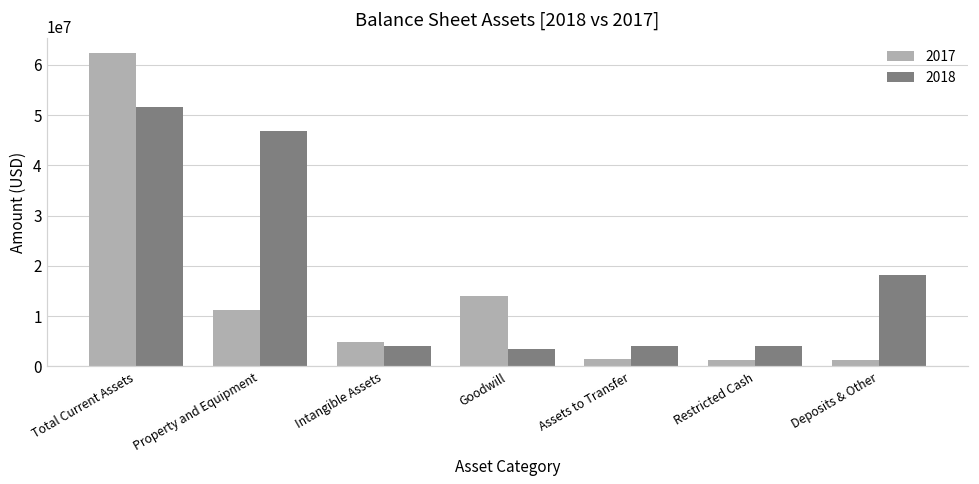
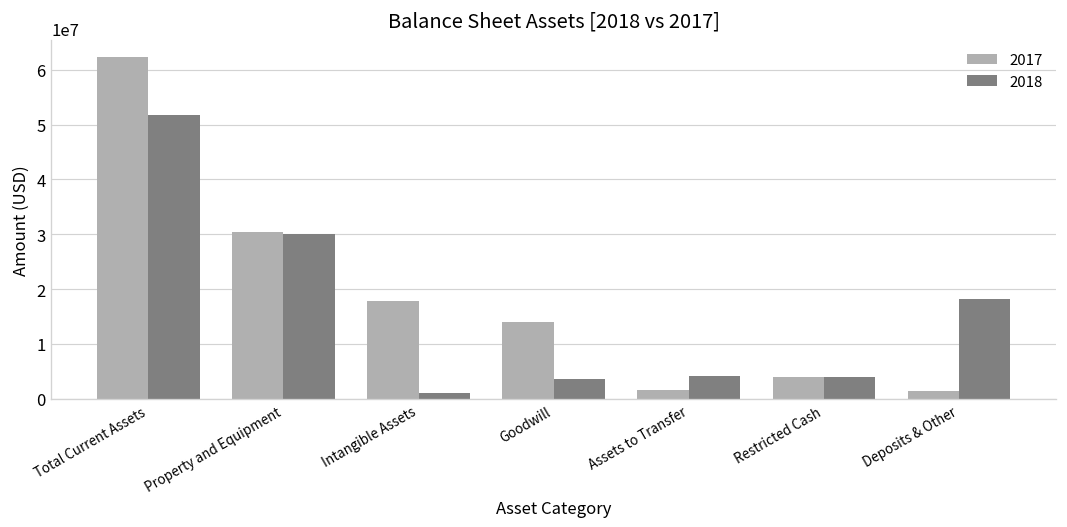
  {
    "2017": {
      "Total Current Assets": 62000000,
-     "Property and Equipment": 11000000,
-     "Intangible Assets": 5000000,
+     "Property and Equipment": 30000000,
+     "Intangible Assets": 18000000,
      "Goodwill": 14000000,
      "Assets to Transfer": 1000000,
-     "Restricted Cash": 1000000,
+     "Restricted Cash": 4000000,
      "Deposits & Other": 1000000
    },
    "2018": {
      "Total Current Assets": 52000000,
-     "Property and Equipment": 47000000,
-     "Intangible Assets": 4000000,
+     "Property and Equipment": 30000000,
+     "Intangible Assets": 1000000,
      "Goodwill": 4000000,
      "Assets to Transfer": 4000000,
      "Restricted Cash": 4000000,
      "Deposits & Other": 18000000
    }
  }
